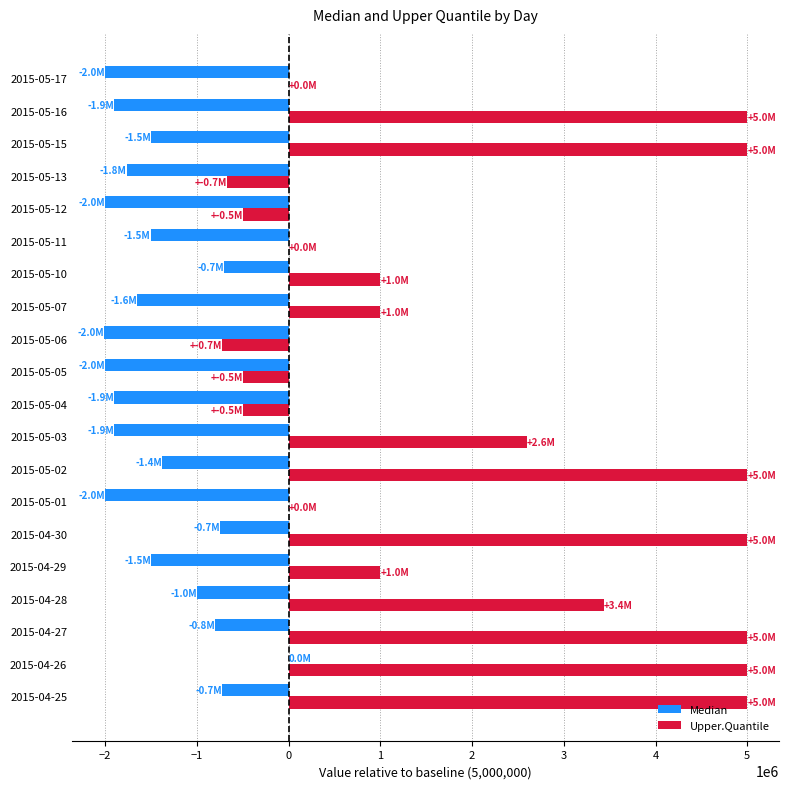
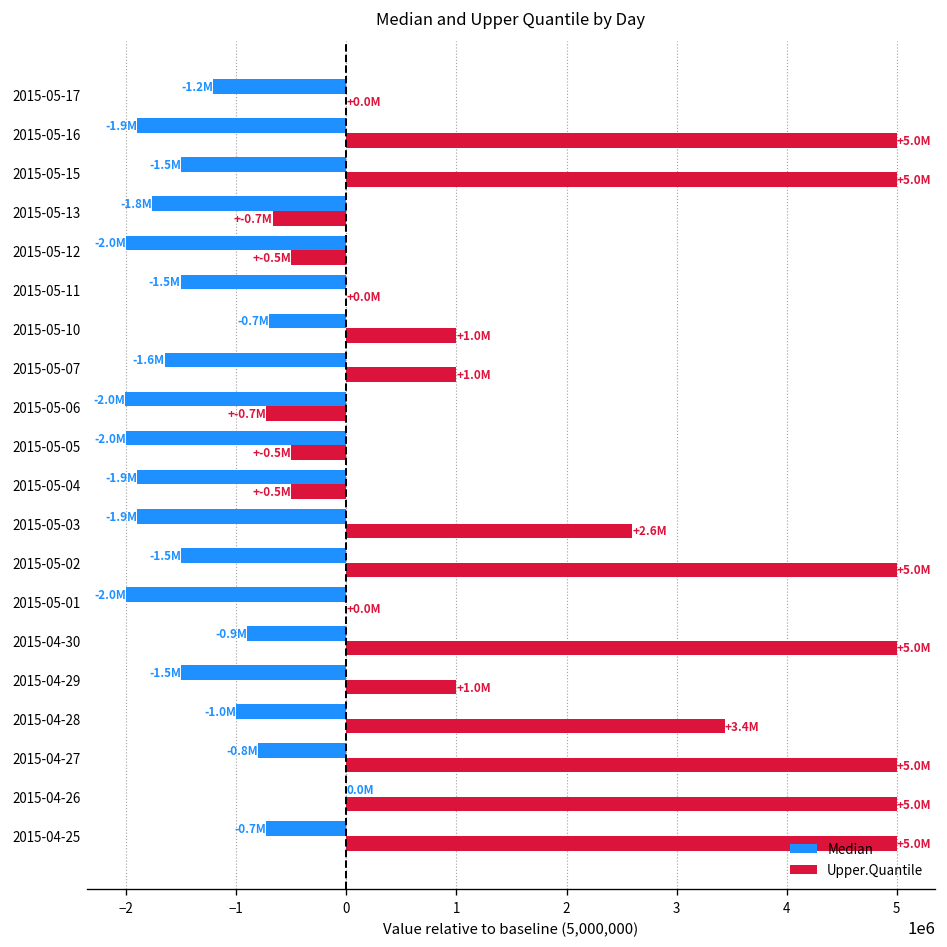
  {
    "Median": {
-     "2015-05-17": "-2.0M",
+     "2015-05-17": "-1.2M",
      "2015-05-16": "-1.9M",
      "2015-05-15": "-1.5M",
      "2015-05-13": "-1.8M",
      "2015-05-12": "-2.0M",
      "2015-05-11": "-1.5M",
      "2015-05-10": "-0.7M",
      "2015-05-07": "-1.6M",
      "2015-05-06": "-2.0M",
      "2015-05-05": "-2.0M",
      "2015-05-04": "-1.9M",
      "2015-05-03": "-1.9M",
-     "2015-05-02": "-1.4M",
+     "2015-05-02": "-1.5M",
      "2015-05-01": "-2.0M",
-     "2015-04-30": "-0.7M",
+     "2015-04-30": "-0.9M",
      "2015-04-29": "-1.5M",
      "2015-04-28": "-1.0M",
      "2015-04-27": "-0.8M",
      "2015-04-26": "0.0M",
      "2015-04-25": "-0.7M"
    },
    "Upper.Quantile": {
      "2015-05-17": "+0.0M",
      "2015-05-16": "+5.0M",
      "2015-05-15": "+5.0M",
      "2015-05-13": "+-0.7M",
      "2015-05-12": "+-0.5M",
      "2015-05-11": "+0.0M",
      "2015-05-10": "+1.0M",
      "2015-05-07": "+1.0M",
      "2015-05-06": "+-0.7M",
      "2015-05-05": "+-0.5M",
      "2015-05-04": "+-0.5M",
      "2015-05-03": "+2.6M",
      "2015-05-02": "+5.0M",
      "2015-05-01": "+0.0M",
      "2015-04-30": "+5.0M",
      "2015-04-29": "+1.0M",
      "2015-04-28": "+3.4M",
      "2015-04-27": "+5.0M",
      "2015-04-26": "+5.0M",
      "2015-04-25": "+5.0M"
    }
  }
